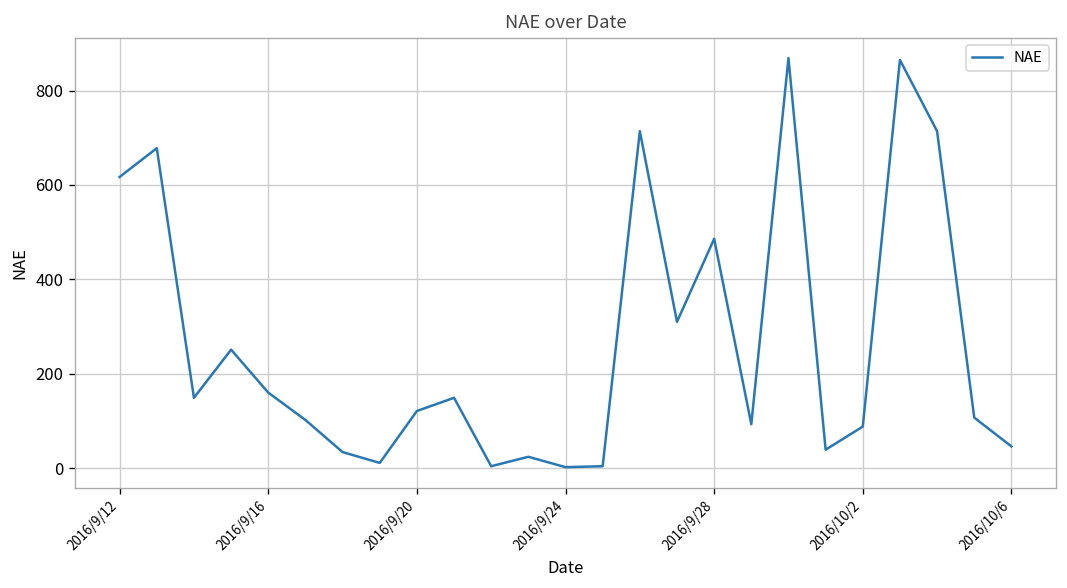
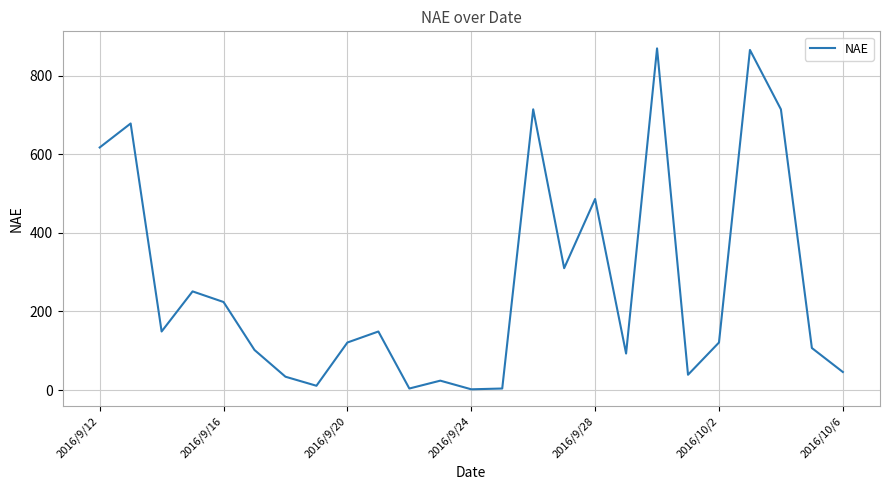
  {
    "2016/9/12": 620,
-   "2016/9/16": 160,
+   "2016/9/16": 220,
    "2016/9/20": 120,
    "2016/9/24": 0,
    "2016/9/28": 490,
-   "2016/10/2": 90,
+   "2016/10/2": 120,
    "2016/10/6": 50
  }
